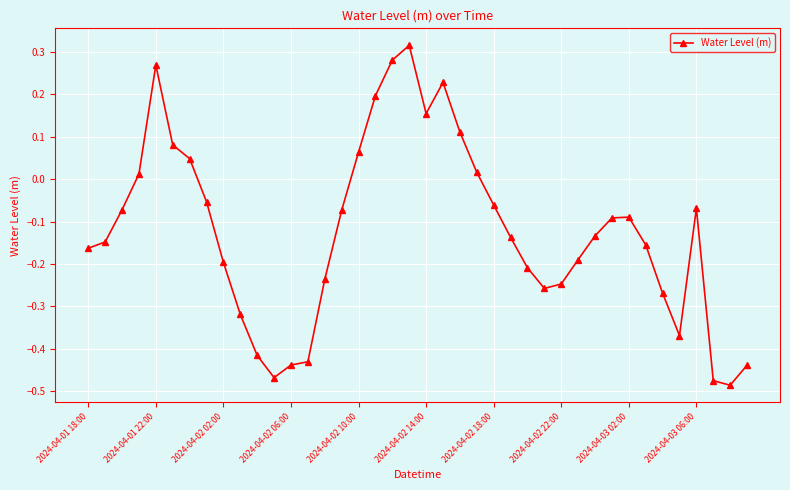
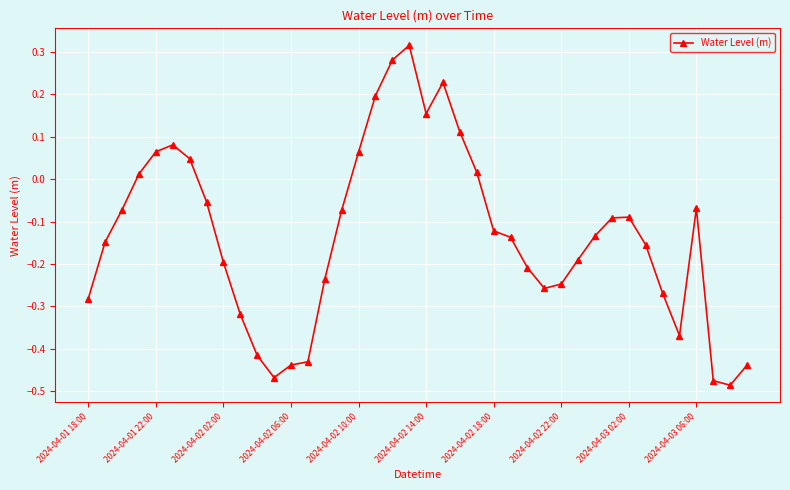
  {
-   "2024-04-01 18:00": -0.16,
-   "2024-04-01 22:00": 0.27,
+   "2024-04-01 18:00": -0.28,
+   "2024-04-01 22:00": 0.06,
    "2024-04-02 02:00": -0.20,
    "2024-04-02 06:00": -0.44,
    "2024-04-02 10:00": 0.06,
    "2024-04-02 14:00": 0.15,
-   "2024-04-02 18:00": -0.06,
+   "2024-04-02 18:00": -0.12,
    "2024-04-02 22:00": -0.25,
    "2024-04-03 02:00": -0.09,
    "2024-04-03 06:00": -0.07
  }
